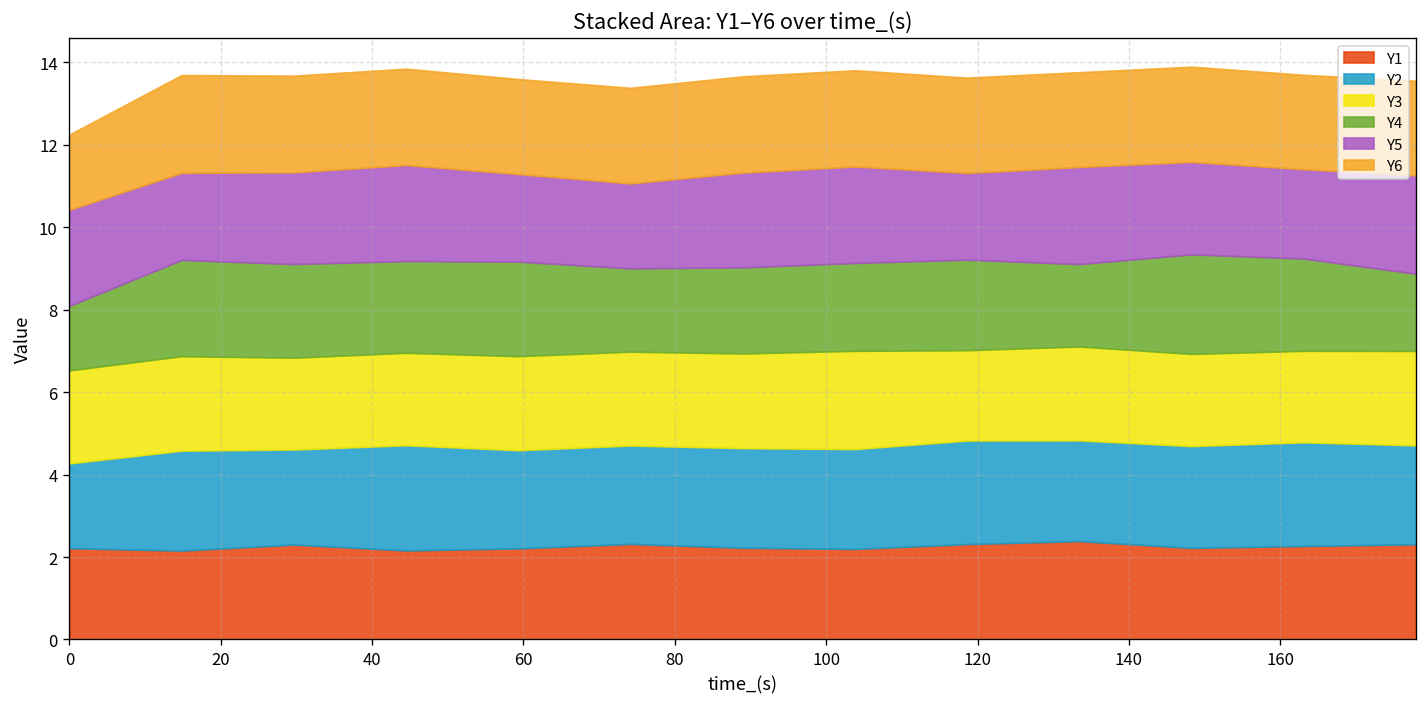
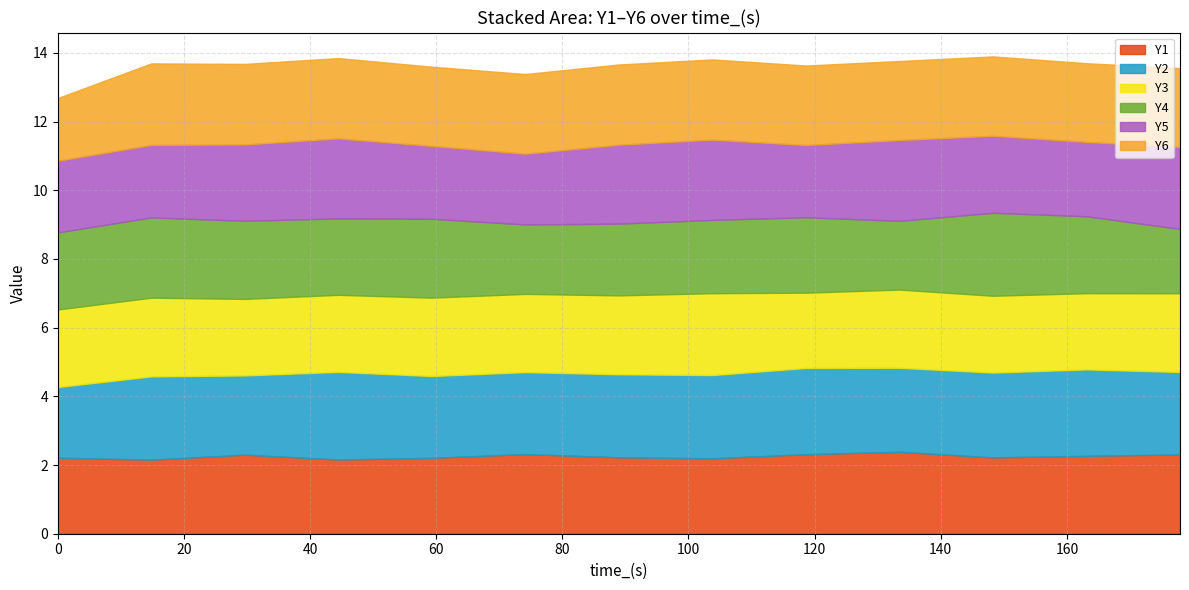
  {
    "Y1": {
      "0": 2.2
    },
    "Y2": {
      "0": 2.1
    },
    "Y3": {
      "0": 2.3
    },
    "Y4": {
-     "0": 1.6
+     "0": 2.2
    },
    "Y5": {
-     "0": 2.3
+     "0": 2.1
    },
    "Y6": {
      "0": 1.8
    }
  }
